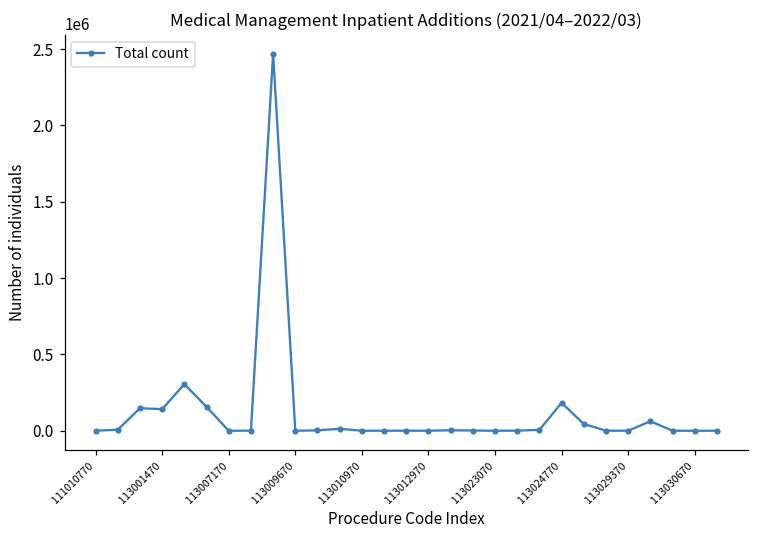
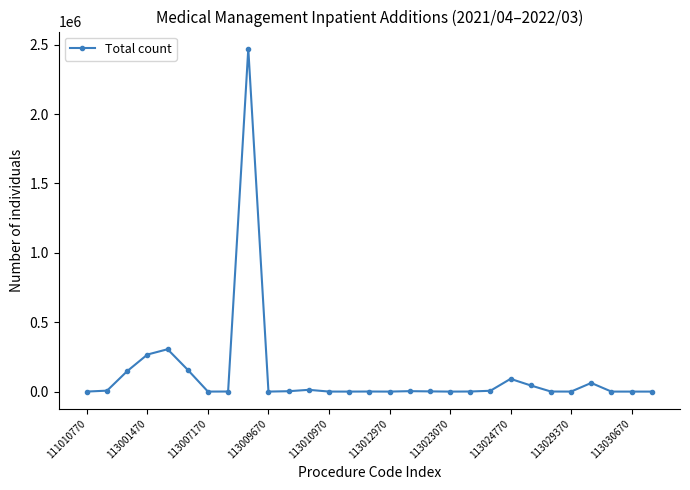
  {
    "111010770": 0,
-   "113001470": 140000,
+   "113001470": 270000,
    "113007170": 0,
    "113009670": 0,
    "113010970": 0,
    "113012970": 0,
    "113023070": 0,
-   "113024770": 180000,
+   "113024770": 90000,
    "113029370": 0,
    "113030670": 0
  }
